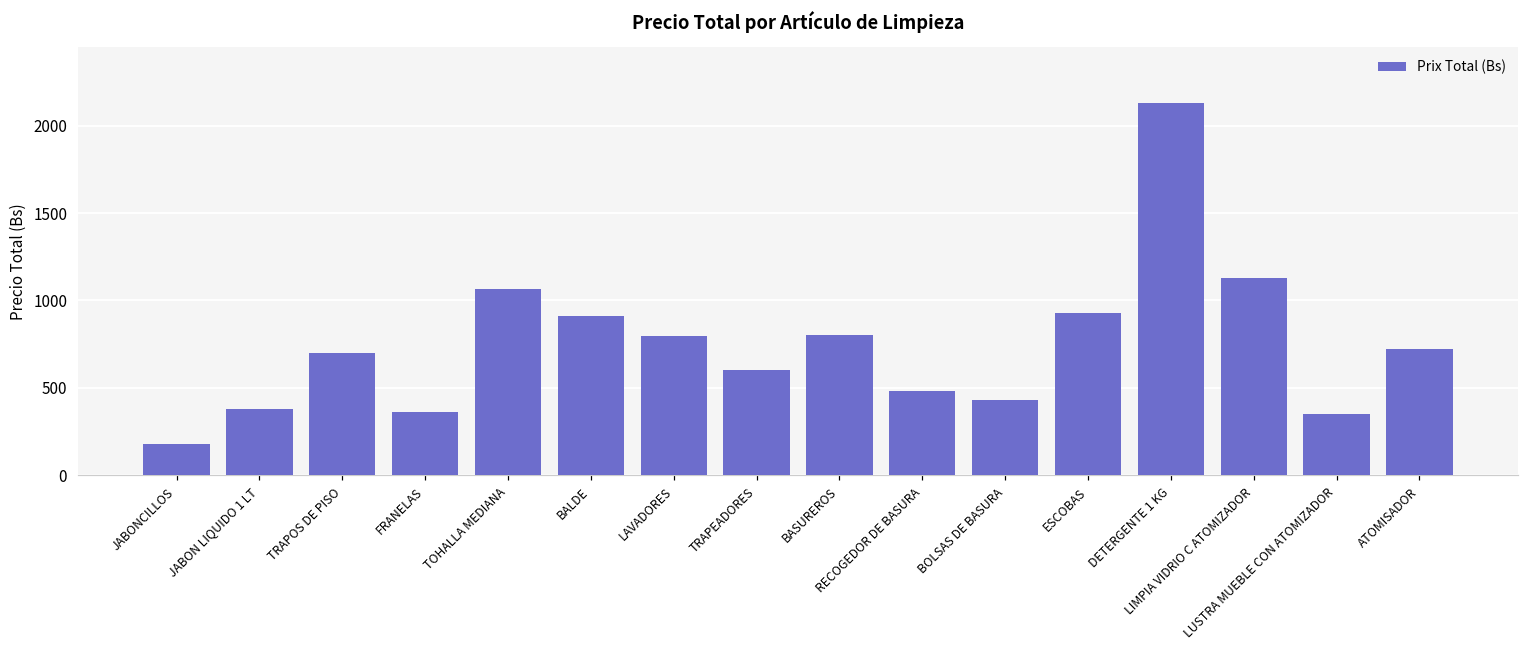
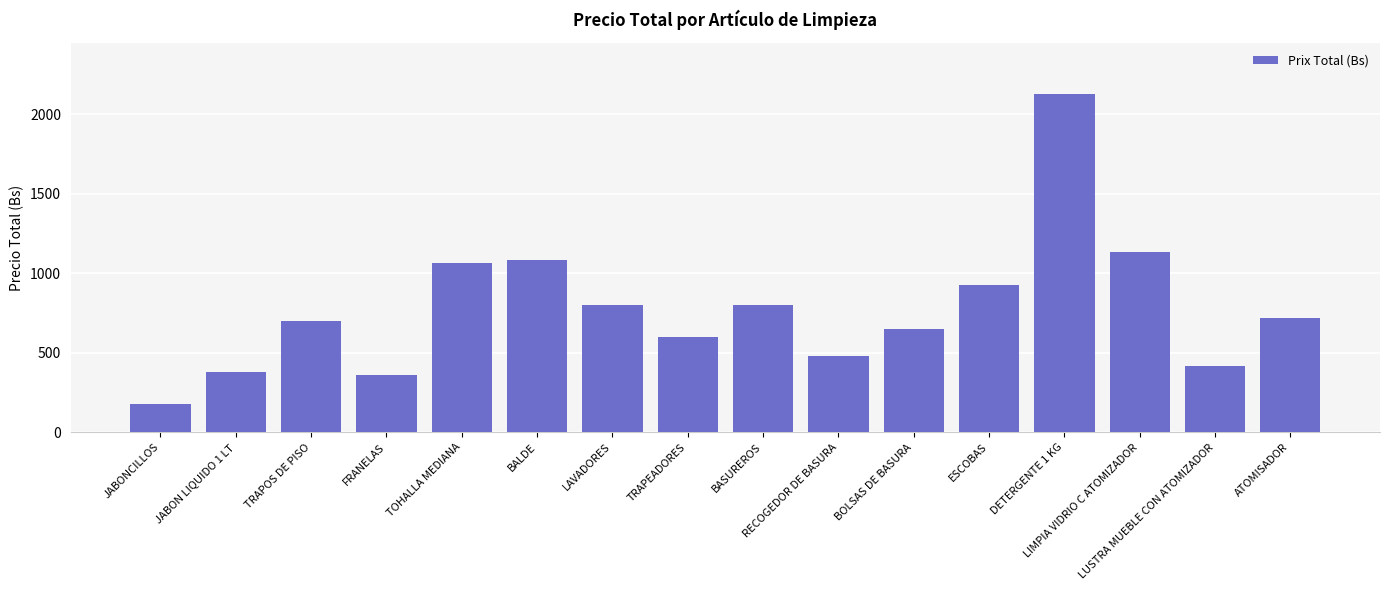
  {
    "JABONCILLOS": 180,
    "JABON LIQUIDO 1 LT": 380,
    "TRAPOS DE PISO": 700,
    "FRANELAS": 360,
    "TOHALLA MEDIANA": 1070,
-   "BALDE": 910,
+   "BALDE": 1090,
    "LAVADORES": 800,
    "TRAPEADORES": 600,
    "BASUREROS": 800,
    "RECOGEDOR DE BASURA": 480,
-   "BOLSAS DE BASURA": 430,
+   "BOLSAS DE BASURA": 650,
    "ESCOBAS": 930,
    "DETERGENTE 1 KG": 2130,
    "LIMPIA VIDRIO C ATOMIZADOR": 1130,
-   "LUSTRA MUEBLE CON ATOMIZADOR": 350,
+   "LUSTRA MUEBLE CON ATOMIZADOR": 420,
    "ATOMISADOR": 720
  }
